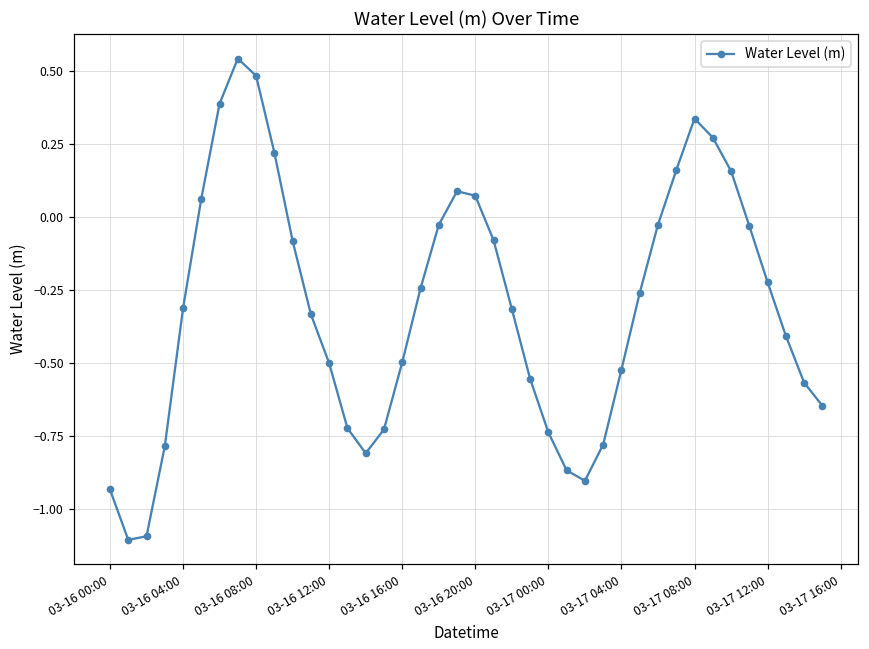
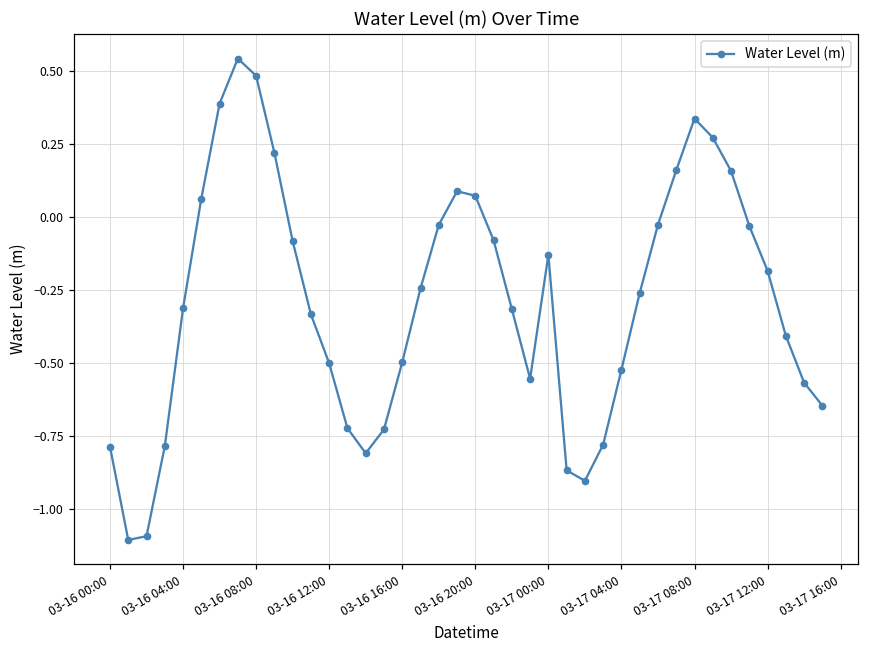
  {
-   "03-16 00:00": -0.93,
+   "03-16 00:00": -0.79,
    "03-16 04:00": -0.31,
    "03-16 08:00": 0.48,
    "03-16 12:00": -0.50,
    "03-16 16:00": -0.50,
    "03-16 20:00": 0.07,
-   "03-17 00:00": -0.74,
+   "03-17 00:00": -0.13,
    "03-17 04:00": -0.52,
    "03-17 08:00": 0.34,
-   "03-17 12:00": -0.22
+   "03-17 12:00": -0.18
  }
